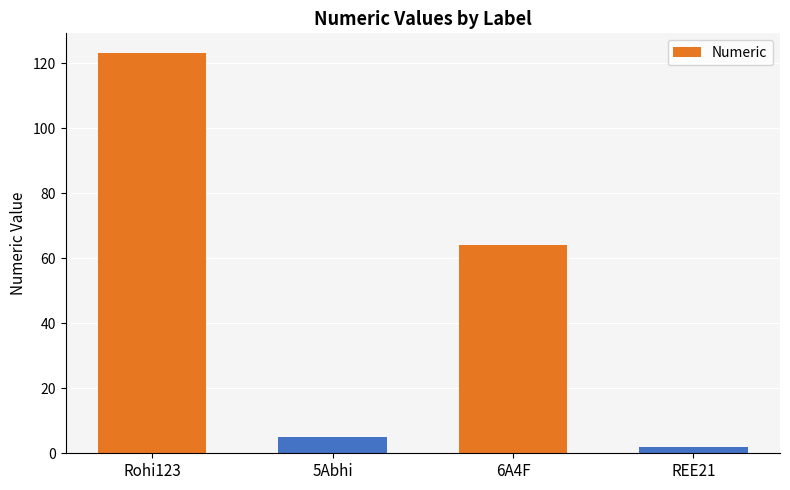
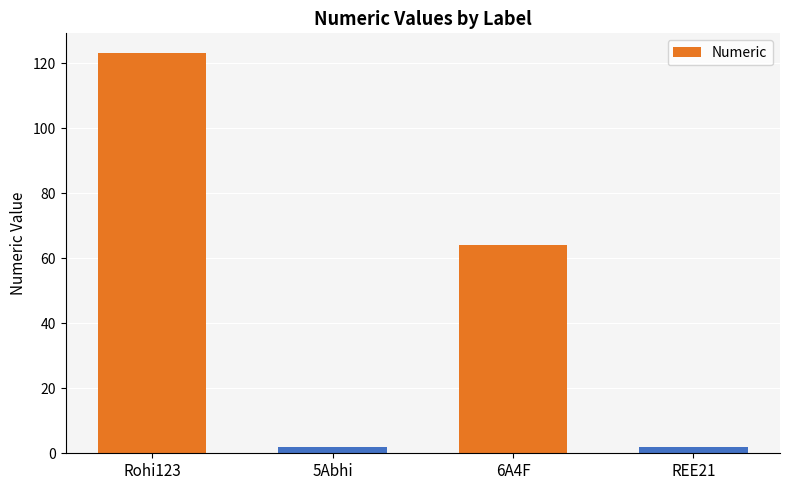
  {
    "Rohi123": 123,
-   "5Abhi": 5,
+   "5Abhi": 2,
    "6A4F": 64,
    "REE21": 2
  }
